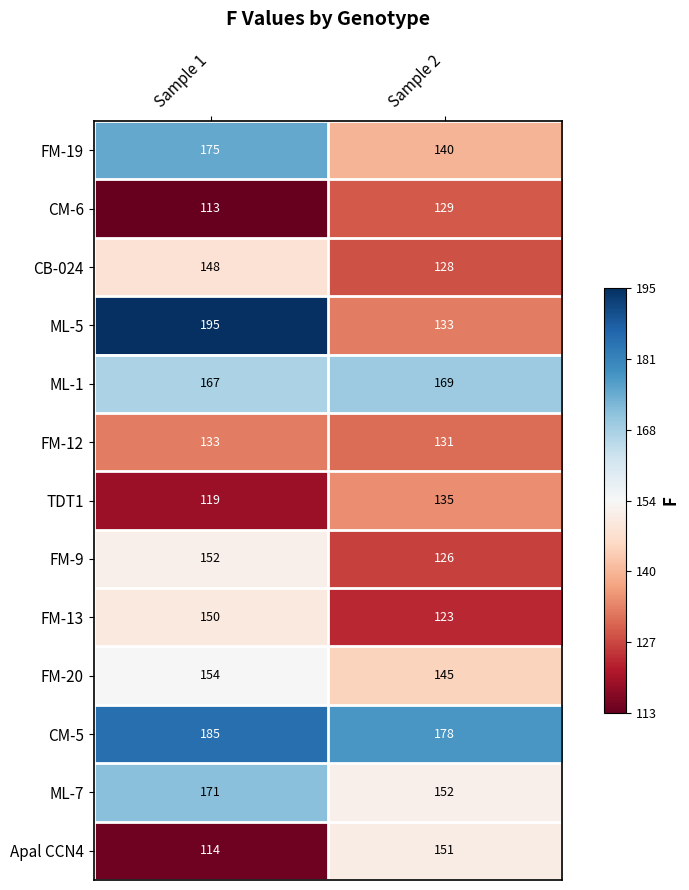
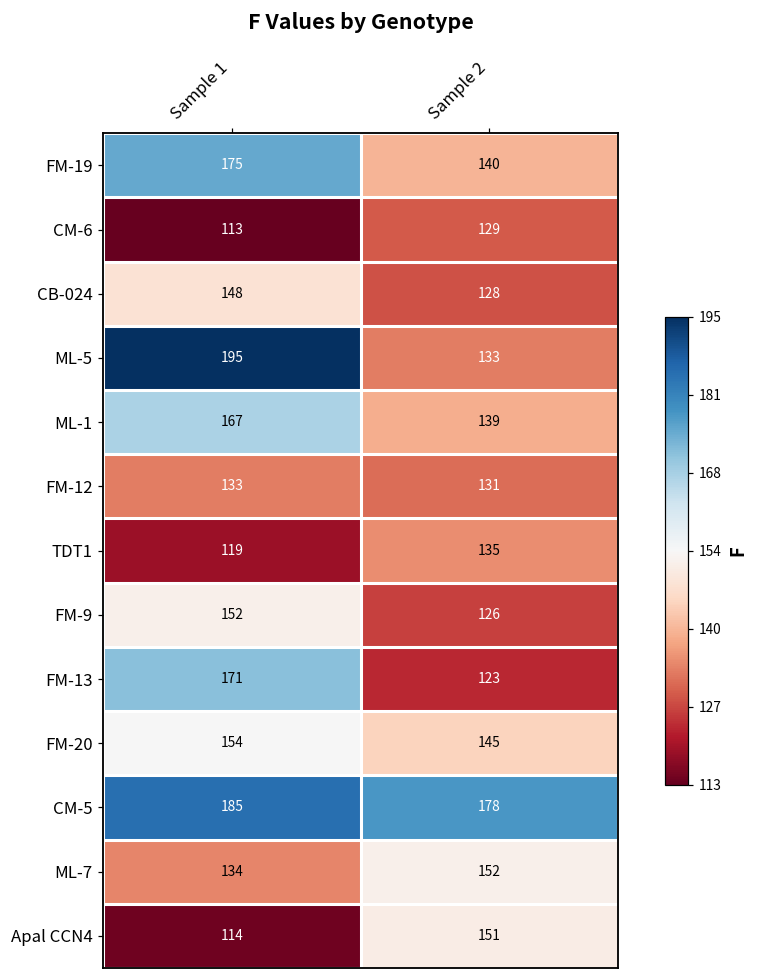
  {
    "FM-19": {
      "Sample 1": 175,
      "Sample 2": 140
    },
    "CM-6": {
      "Sample 1": 113,
      "Sample 2": 129
    },
    "CB-024": {
      "Sample 1": 148,
      "Sample 2": 128
    },
    "ML-5": {
      "Sample 1": 195,
      "Sample 2": 133
    },
    "ML-1": {
      "Sample 1": 167,
-     "Sample 2": 169
+     "Sample 2": 139
    },
    "FM-12": {
      "Sample 1": 133,
      "Sample 2": 131
    },
    "TDT1": {
      "Sample 1": 119,
      "Sample 2": 135
    },
    "FM-9": {
      "Sample 1": 152,
      "Sample 2": 126
    },
    "FM-13": {
-     "Sample 1": 150,
+     "Sample 1": 171,
      "Sample 2": 123
    },
    "FM-20": {
      "Sample 1": 154,
      "Sample 2": 145
    },
    "CM-5": {
      "Sample 1": 185,
      "Sample 2": 178
    },
    "ML-7": {
-     "Sample 1": 171,
+     "Sample 1": 134,
      "Sample 2": 152
    },
    "Apal CCN4": {
      "Sample 1": 114,
      "Sample 2": 151
    }
  }
